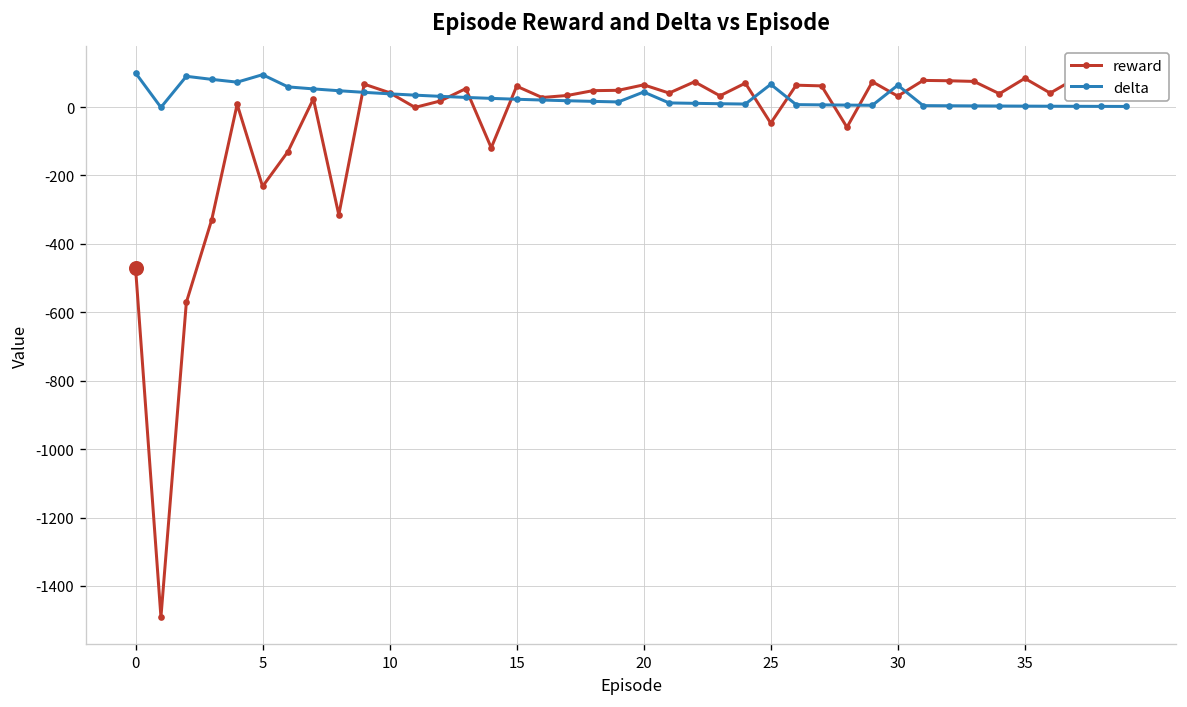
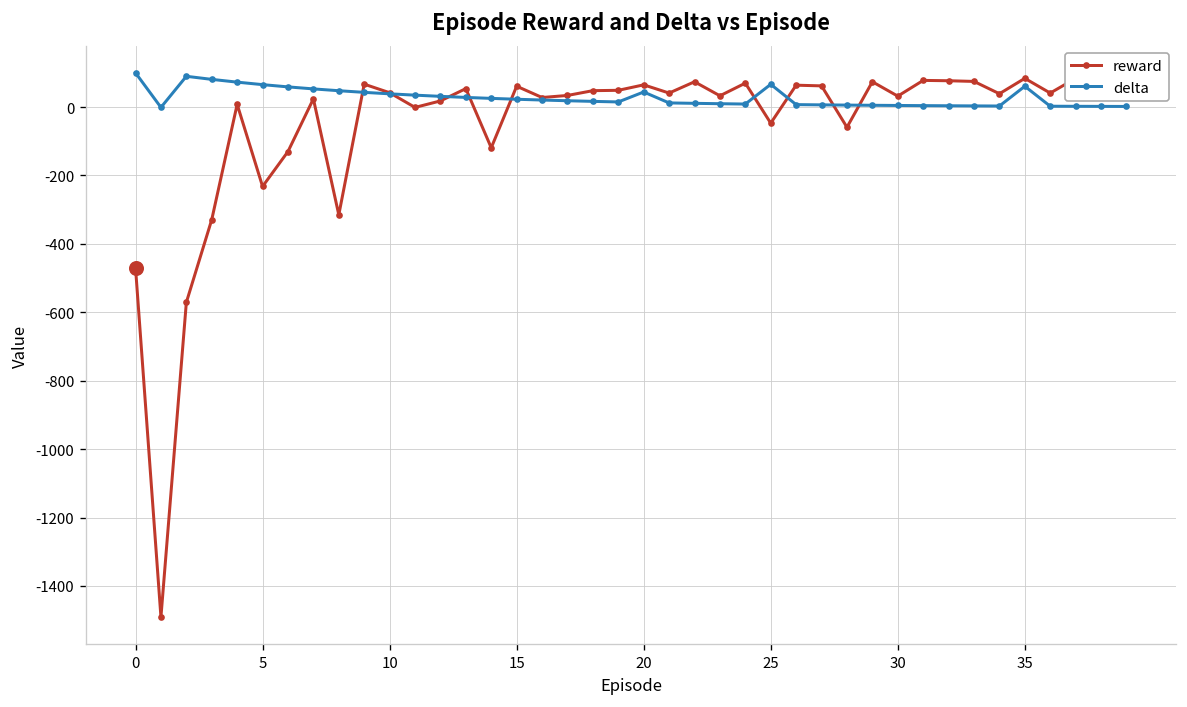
  {
    "delta": {
      "0": 100,
-     "5": 90,
+     "5": 70,
      "15": 20,
      "20": 40,
      "25": 70,
-     "30": 60,
-     "35": 0
+     "30": 0,
+     "35": 60
    }
  }
